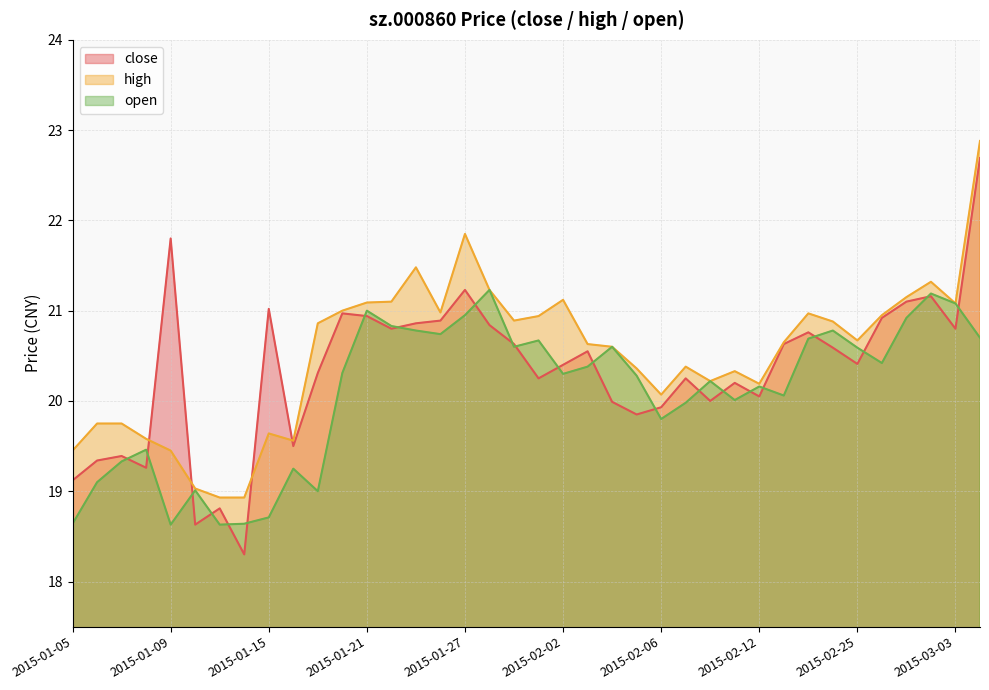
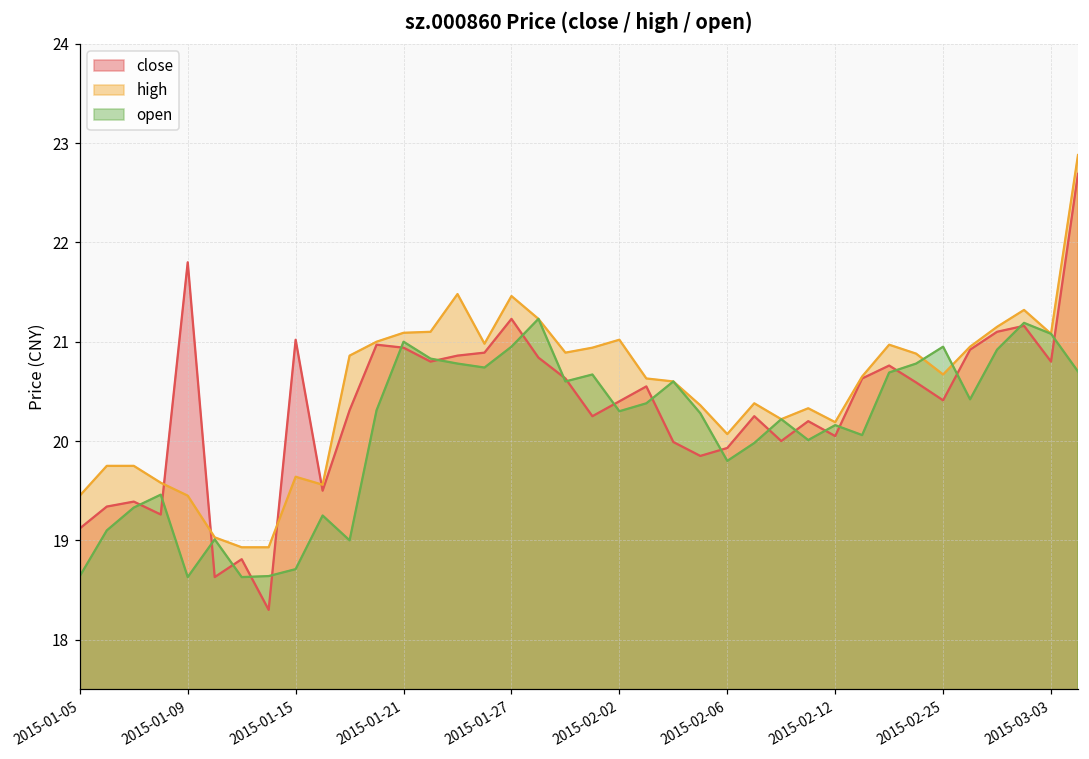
  {
    "close": {
      "2015-01-05": 19.1,
      "2015-01-09": 21.8,
      "2015-01-15": 21.0,
      "2015-01-21": 20.9,
      "2015-01-27": 21.2,
      "2015-02-02": 20.4,
      "2015-02-06": 19.9,
      "2015-02-12": 20.1,
      "2015-02-25": 20.4,
      "2015-03-03": 20.8
    },
    "high": {
      "2015-01-05": 19.5,
      "2015-01-09": 19.5,
      "2015-01-15": 19.6,
      "2015-01-21": 21.1,
-     "2015-01-27": 21.9,
-     "2015-02-02": 21.1,
+     "2015-01-27": 21.5,
+     "2015-02-02": 21.0,
      "2015-02-06": 20.1,
      "2015-02-12": 20.2,
      "2015-02-25": 20.7
    },
    "open": {
      "2015-01-05": 18.6,
      "2015-01-09": 18.6,
      "2015-01-15": 18.7,
      "2015-01-21": 21.0,
      "2015-01-27": 21.0,
      "2015-02-02": 20.3,
      "2015-02-06": 19.8,
      "2015-02-12": 20.2,
-     "2015-02-25": 20.6
+     "2015-02-25": 21.0
    }
  }
